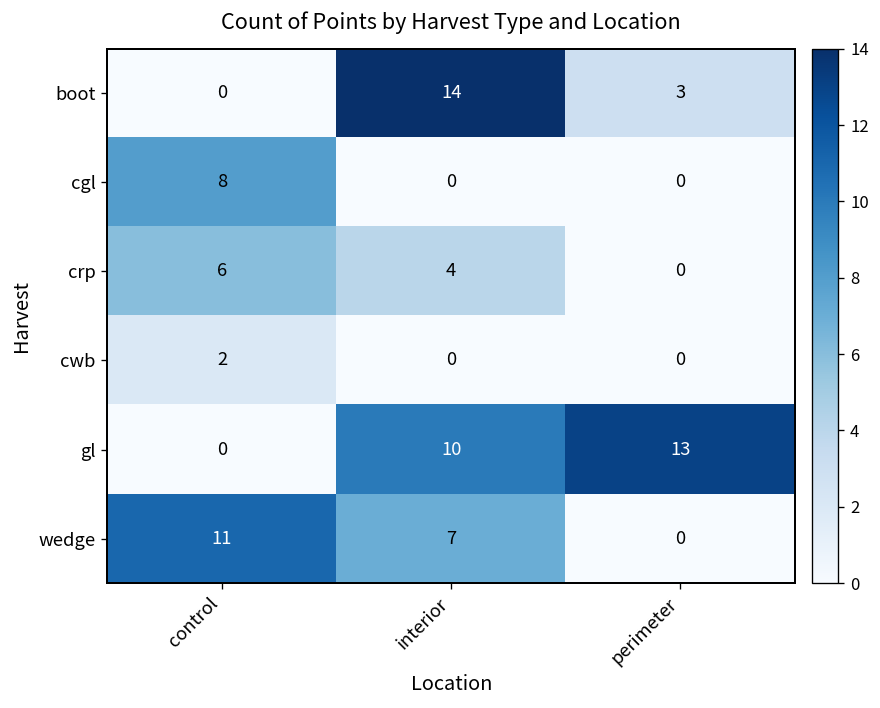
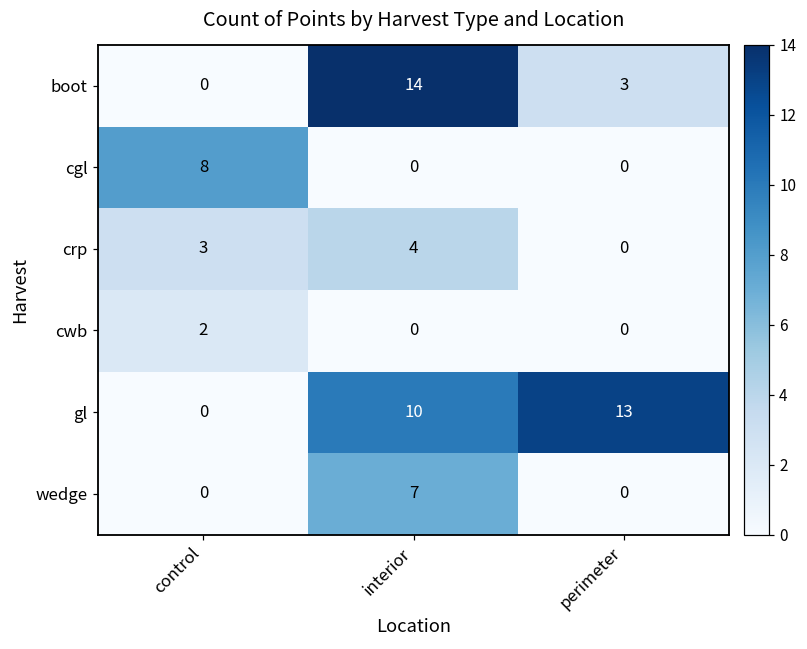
  {
    "boot": {
      "control": 0,
      "interior": 14,
      "perimeter": 3
    },
    "cgl": {
      "control": 8,
      "interior": 0,
      "perimeter": 0
    },
    "crp": {
-     "control": 6,
+     "control": 3,
      "interior": 4,
      "perimeter": 0
    },
    "cwb": {
      "control": 2,
      "interior": 0,
      "perimeter": 0
    },
    "gl": {
      "control": 0,
      "interior": 10,
      "perimeter": 13
    },
    "wedge": {
-     "control": 11,
+     "control": 0,
      "interior": 7,
      "perimeter": 0
    }
  }
